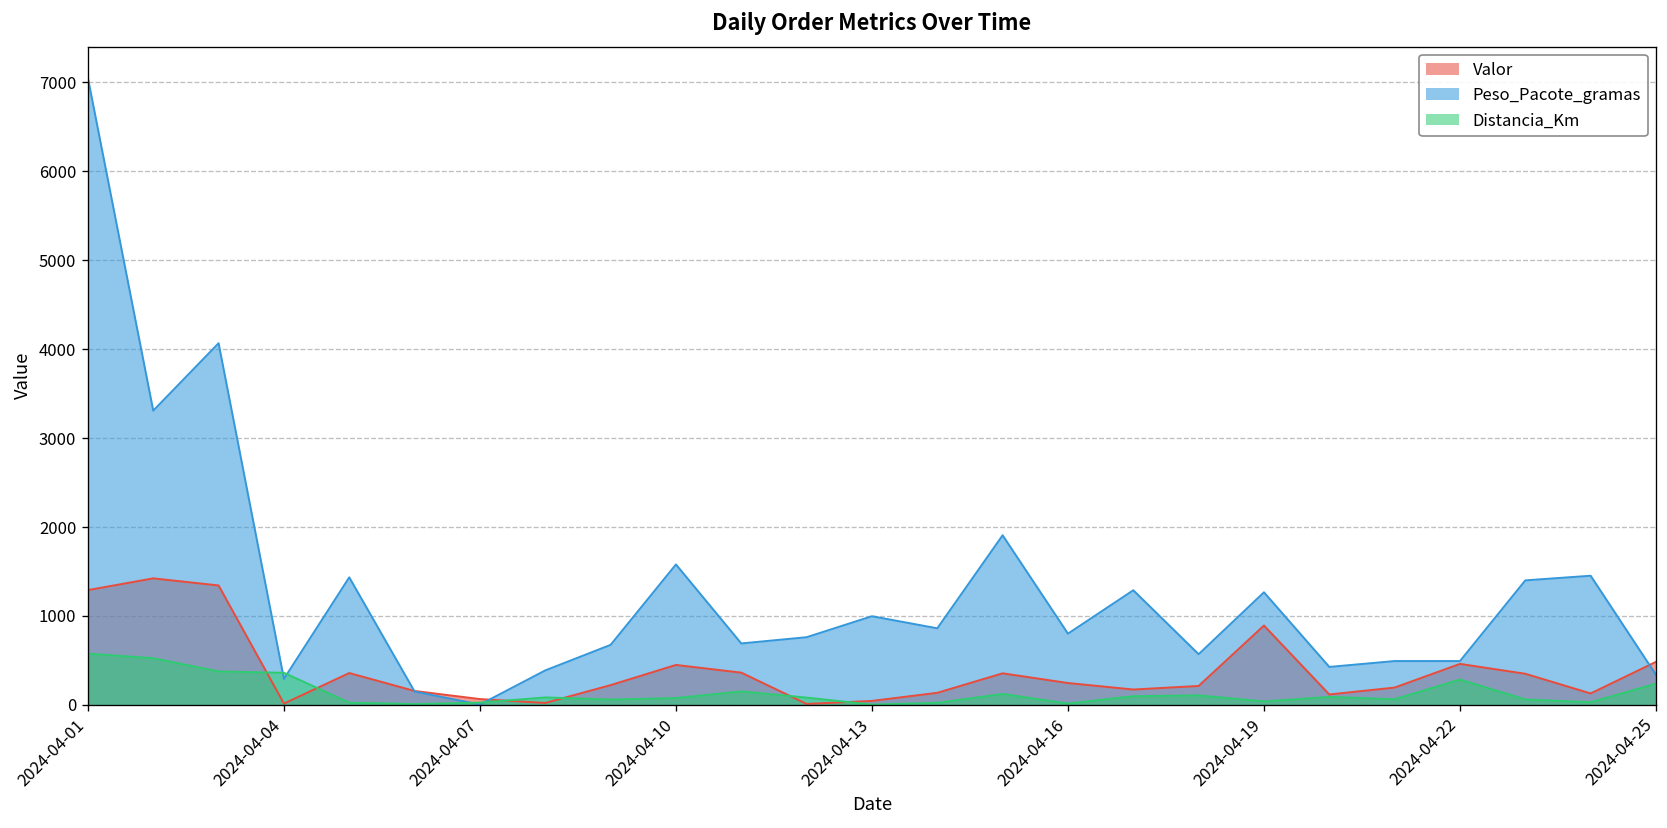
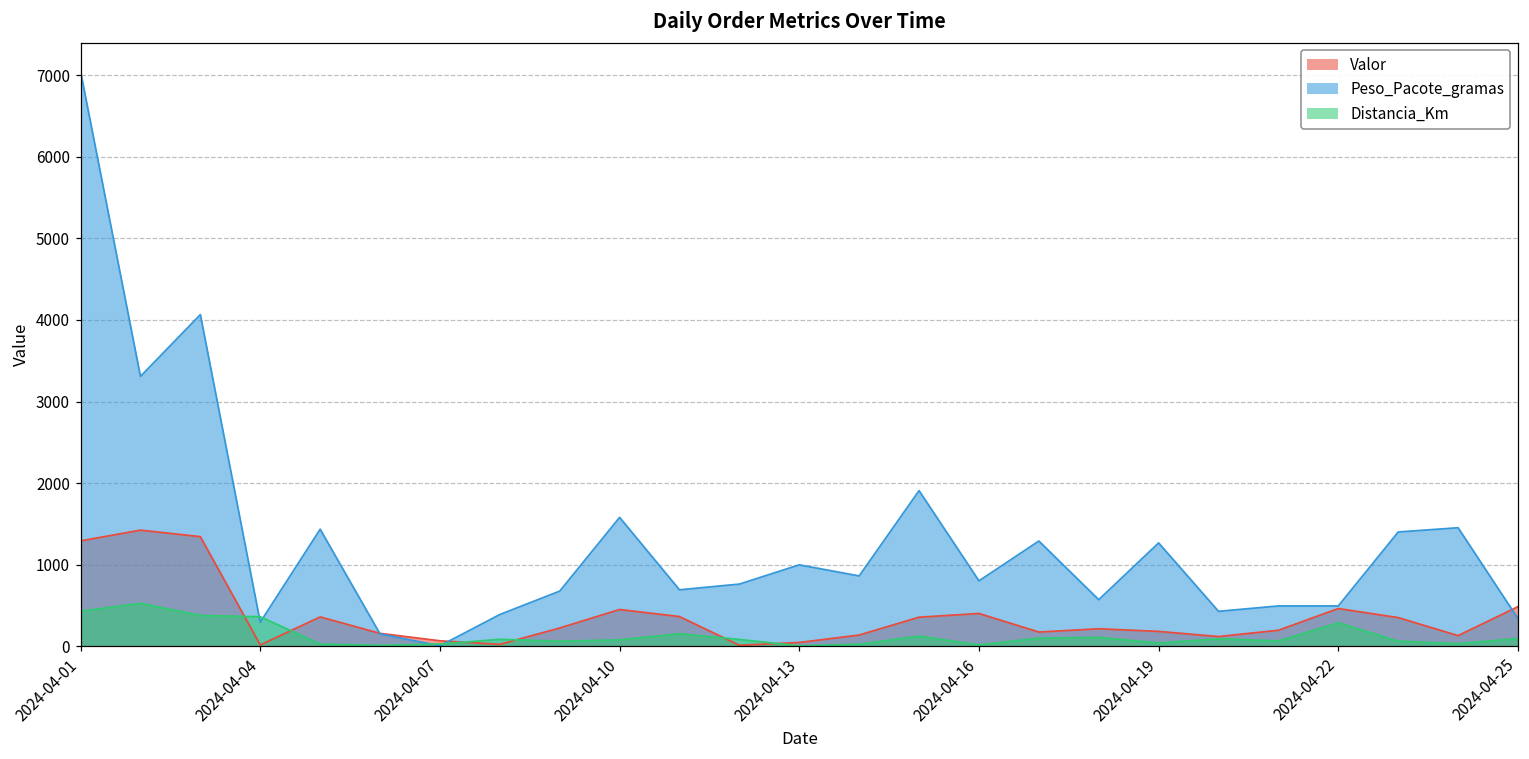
  {
    "Valor": {
      "2024-04-01": 1300,
      "2024-04-04": 0,
      "2024-04-07": 100,
      "2024-04-10": 400,
      "2024-04-13": 0,
-     "2024-04-16": 200,
-     "2024-04-19": 900,
+     "2024-04-16": 400,
+     "2024-04-19": 200,
      "2024-04-25": 500
    },
    "Peso_Pacote_gramas": {
      "2024-04-01": 7000,
      "2024-04-04": 300,
      "2024-04-10": 1600,
      "2024-04-13": 1000,
      "2024-04-16": 800,
      "2024-04-19": 1300,
      "2024-04-25": 300
    },
    "Distancia_Km": {
-     "2024-04-01": 600,
+     "2024-04-01": 400,
      "2024-04-04": 400,
      "2024-04-10": 100,
      "2024-04-13": 0,
      "2024-04-16": 0,
      "2024-04-19": 0,
      "2024-04-22": 300,
-     "2024-04-25": 200
+     "2024-04-25": 100
    }
  }
